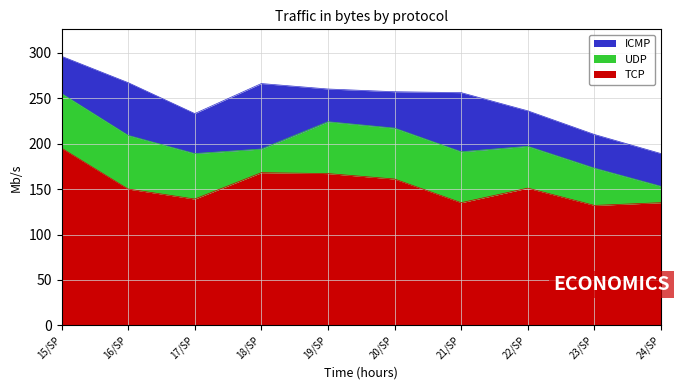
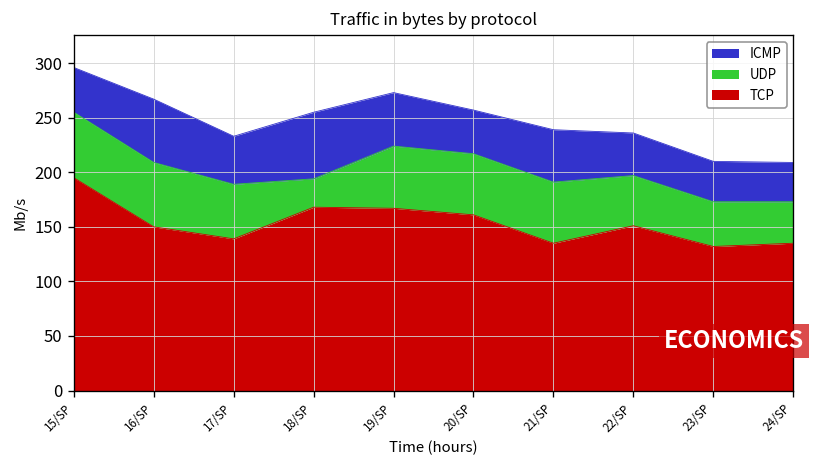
  {
    "TCP": {
      "15/SP": 200,
      "16/SP": 150,
      "17/SP": 140,
      "18/SP": 170,
      "19/SP": 170,
      "20/SP": 160,
      "21/SP": 140,
      "22/SP": 150,
      "23/SP": 130,
      "24/SP": 140
    },
    "UDP": {
      "15/SP": 260,
      "16/SP": 210,
      "17/SP": 190,
      "18/SP": 190,
      "19/SP": 220,
      "20/SP": 220,
      "21/SP": 190,
      "22/SP": 200,
      "23/SP": 170,
-     "24/SP": 20
+     "24/SP": 40
    },
    "ICMP": {
      "15/SP": 40,
      "16/SP": 60,
      "17/SP": 40,
-     "18/SP": 70,
-     "19/SP": 40,
+     "18/SP": 60,
+     "19/SP": 50,
      "20/SP": 40,
-     "21/SP": 70,
+     "21/SP": 50,
      "22/SP": 40,
      "23/SP": 40,
      "24/SP": 40
    }
  }
